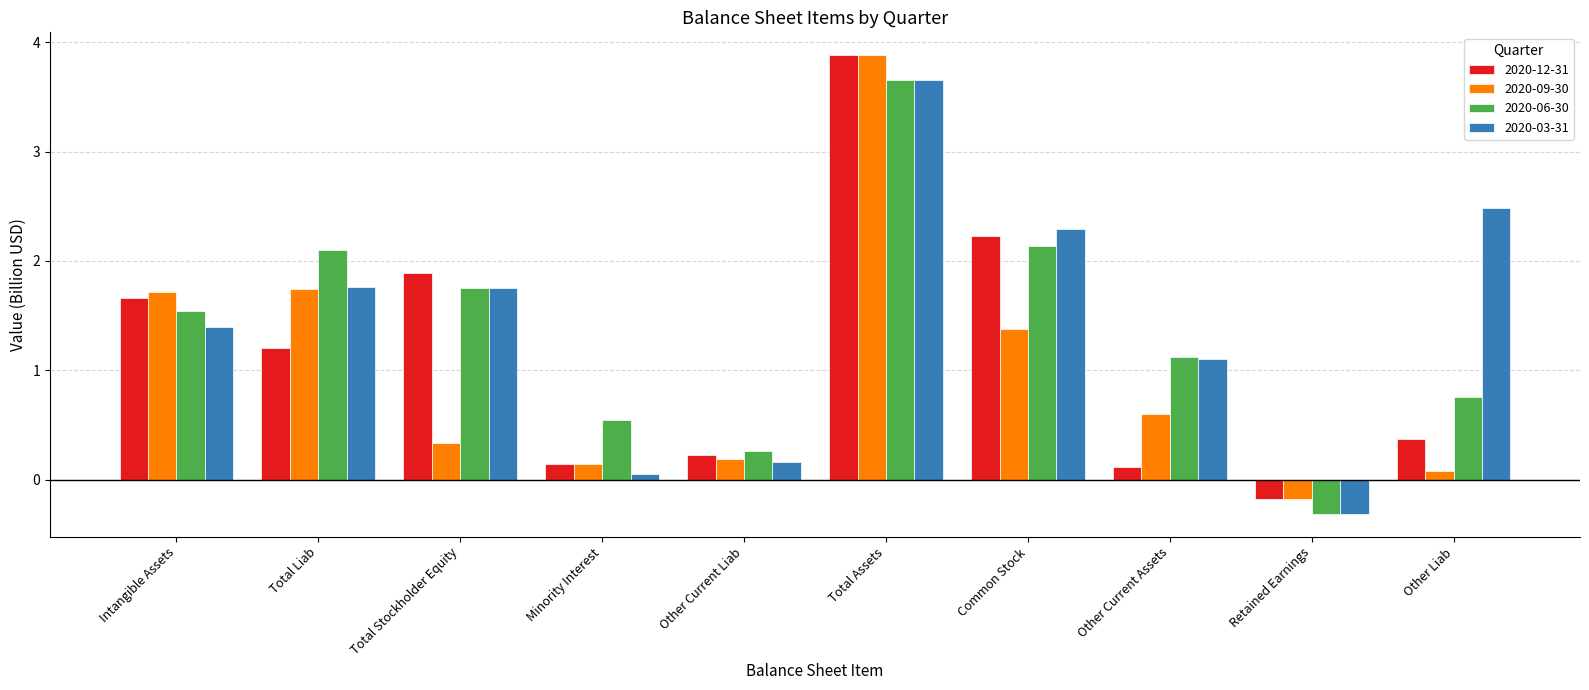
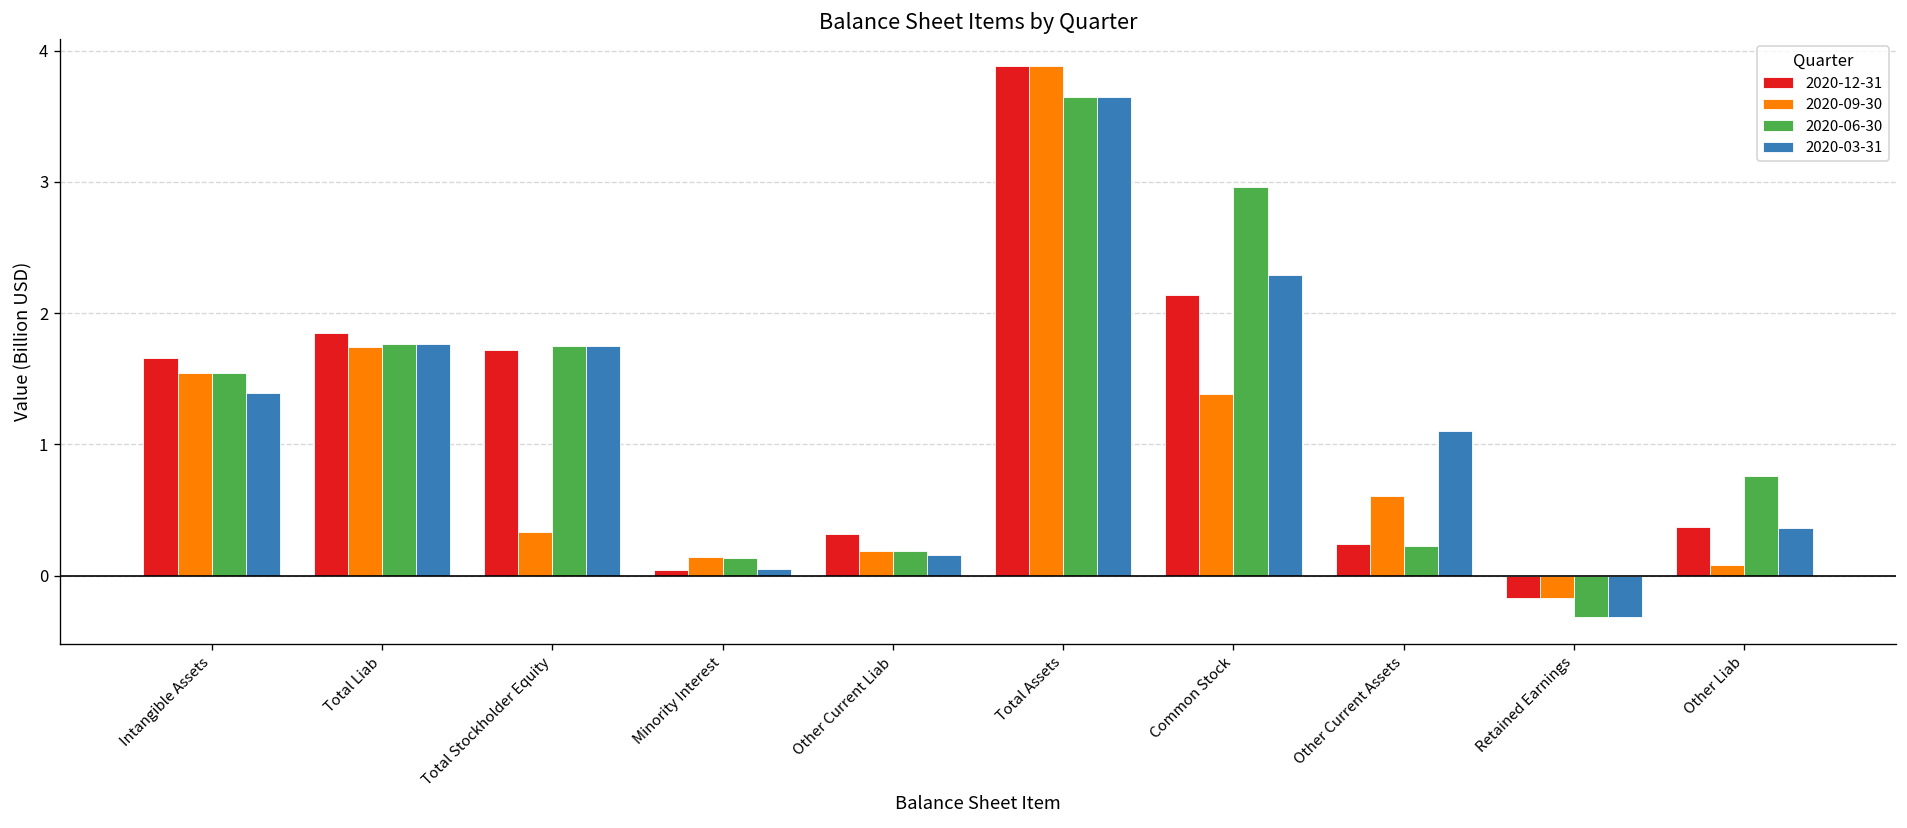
  {
    "2020-12-31": {
      "Intangible Assets": 1.66,
-     "Total Liab": 1.20,
-     "Total Stockholder Equity": 1.89,
-     "Minority Interest": 0.14,
-     "Other Current Liab": 0.23,
+     "Total Liab": 1.85,
+     "Total Stockholder Equity": 1.72,
+     "Minority Interest": 0.04,
+     "Other Current Liab": 0.31,
      "Total Assets": 3.88,
-     "Common Stock": 2.22,
-     "Other Current Assets": 0.12,
+     "Common Stock": 2.13,
+     "Other Current Assets": 0.24,
      "Retained Earnings": -0.17,
      "Other Liab": 0.37
    },
    "2020-09-30": {
-     "Intangible Assets": 1.71,
+     "Intangible Assets": 1.54,
      "Total Liab": 1.74,
      "Total Stockholder Equity": 0.33,
      "Minority Interest": 0.14,
      "Other Current Liab": 0.19,
      "Total Assets": 3.88,
      "Common Stock": 1.38,
      "Other Current Assets": 0.60,
      "Retained Earnings": -0.17,
      "Other Liab": 0.08
    },
    "2020-06-30": {
      "Intangible Assets": 1.54,
-     "Total Liab": 2.10,
+     "Total Liab": 1.76,
      "Total Stockholder Equity": 1.75,
-     "Minority Interest": 0.55,
-     "Other Current Liab": 0.26,
+     "Minority Interest": 0.14,
+     "Other Current Liab": 0.19,
      "Total Assets": 3.65,
-     "Common Stock": 2.13,
-     "Other Current Assets": 1.12,
+     "Common Stock": 2.96,
+     "Other Current Assets": 0.23,
      "Retained Earnings": -0.31,
      "Other Liab": 0.76
    },
    "2020-03-31": {
      "Intangible Assets": 1.39,
      "Total Liab": 1.76,
      "Total Stockholder Equity": 1.75,
      "Minority Interest": 0.05,
      "Other Current Liab": 0.16,
      "Total Assets": 3.65,
      "Common Stock": 2.29,
      "Other Current Assets": 1.10,
      "Retained Earnings": -0.31,
-     "Other Liab": 2.49
+     "Other Liab": 0.37
    }
  }
